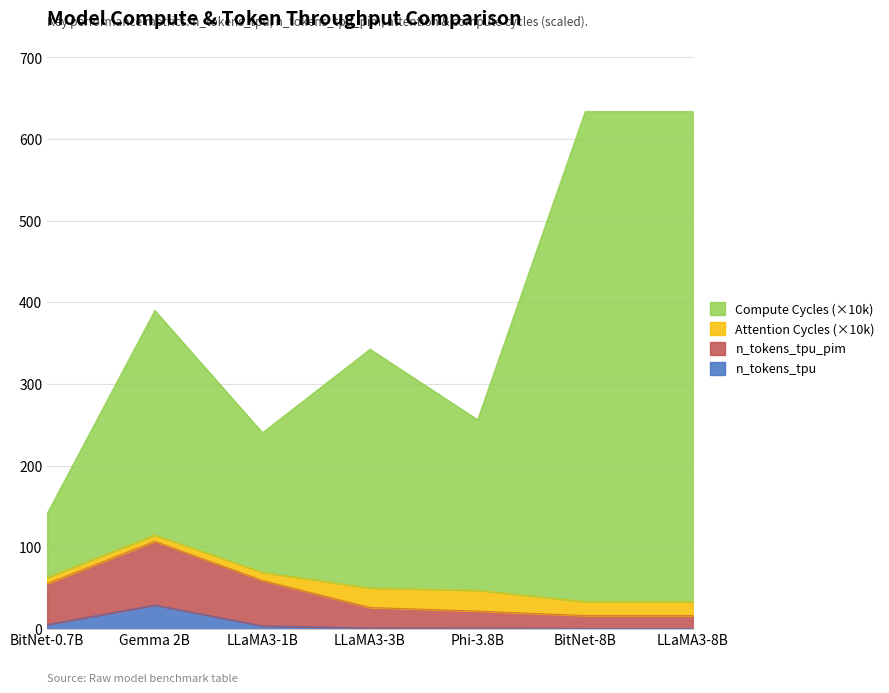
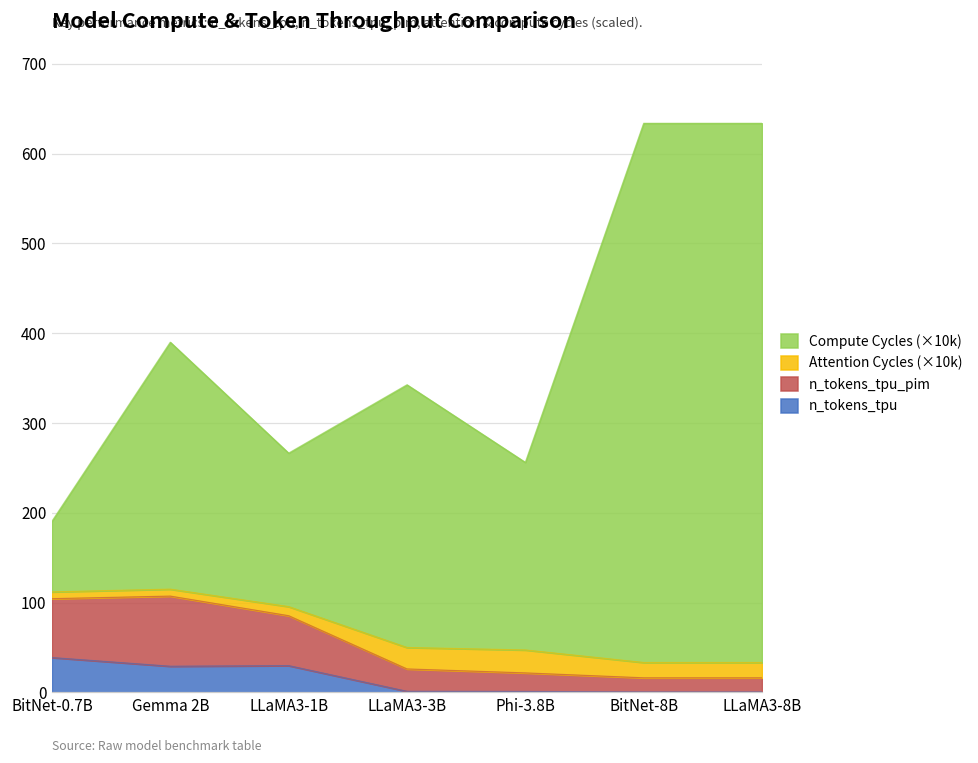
  {
    "n_tokens_tpu": {
-     "BitNet-0.7B": 10,
+     "BitNet-0.7B": 40,
      "Gemma 2B": 30,
-     "LLaMA3-1B": 0,
+     "LLaMA3-1B": 30,
      "LLaMA3-3B": 0,
      "Phi-3.8B": 0,
      "BitNet-8B": 0,
      "LLaMA3-8B": 0
    },
    "n_tokens_tpu_pim": {
-     "BitNet-0.7B": 50,
+     "BitNet-0.7B": 70,
      "Gemma 2B": 80,
      "LLaMA3-1B": 60,
      "LLaMA3-3B": 20,
      "Phi-3.8B": 20,
      "BitNet-8B": 20,
      "LLaMA3-8B": 20
    },
    "Attention Cycles (×10k)": {
      "BitNet-0.7B": 10,
      "Gemma 2B": 10,
      "LLaMA3-1B": 10,
      "LLaMA3-3B": 20,
      "Phi-3.8B": 30,
      "BitNet-8B": 20,
      "LLaMA3-8B": 20
    },
    "Compute Cycles (×10k)": {
      "BitNet-0.7B": 80,
      "Gemma 2B": 280,
      "LLaMA3-1B": 170,
      "LLaMA3-3B": 290,
      "Phi-3.8B": 210,
      "BitNet-8B": 600,
      "LLaMA3-8B": 600
    }
  }
